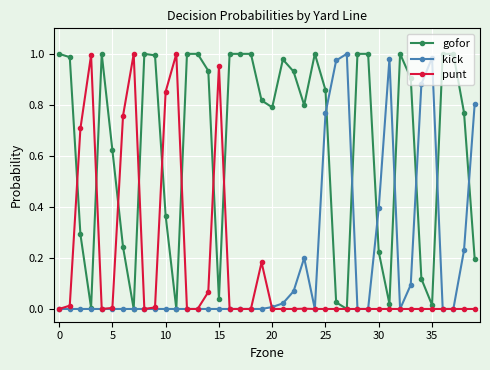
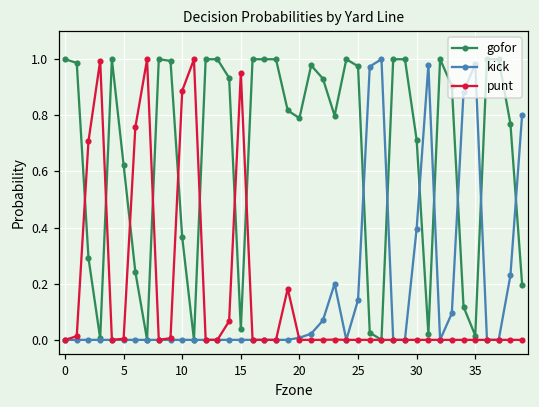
  {
    "gofor": {
      "0": 1.00,
      "5": 0.62,
      "10": 0.37,
      "15": 0.04,
      "20": 0.79,
-     "25": 0.86,
-     "30": 0.22,
+     "25": 0.98,
+     "30": 0.71,
      "35": 0.02
    },
    "kick": {
      "10": 0.00,
      "15": 0.00,
-     "25": 0.77,
+     "25": 0.14,
      "30": 0.40
    },
    "punt": {
-     "10": 0.85,
+     "10": 0.89,
      "15": 0.95,
      "25": 0.00,
      "30": 0.00,
      "35": 0.00
    }
  }
